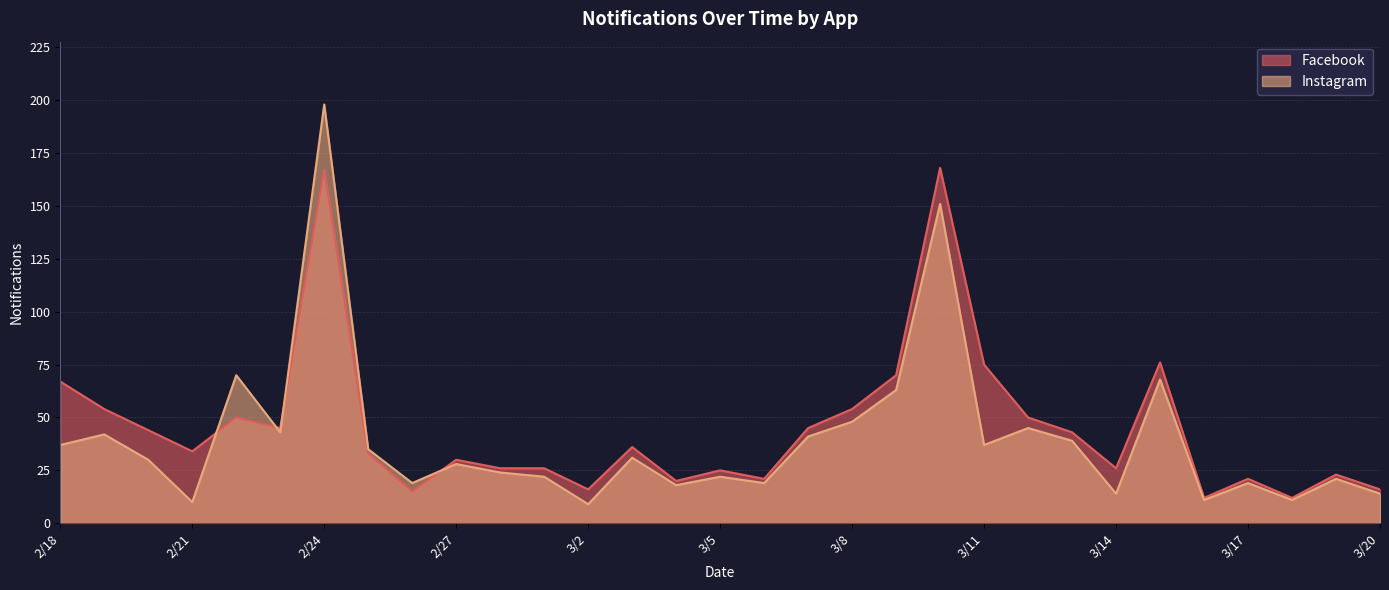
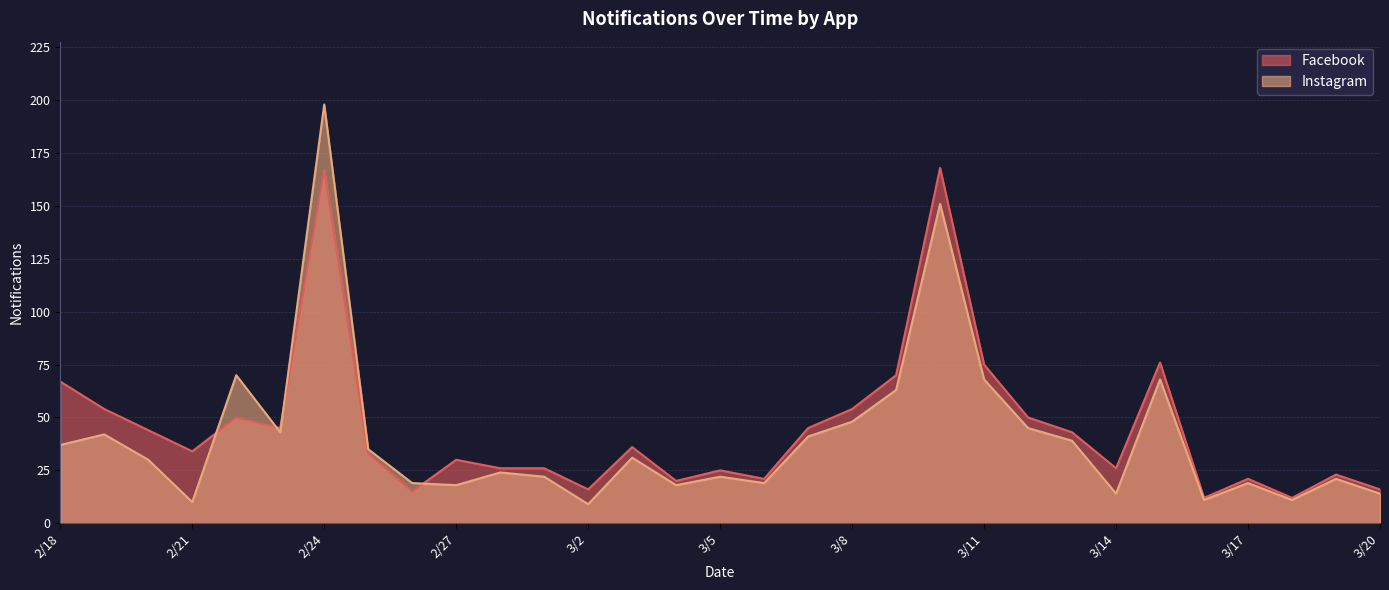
  {
    "Facebook": {
      "2/18": 67,
      "2/21": 34,
      "2/24": 167,
      "2/27": 30,
      "3/2": 16,
      "3/5": 25,
      "3/8": 54,
      "3/11": 75,
      "3/14": 26,
      "3/17": 21,
      "3/20": 16
    },
    "Instagram": {
      "2/18": 37,
      "2/21": 10,
      "2/24": 198,
-     "2/27": 28,
+     "2/27": 18,
      "3/2": 9,
      "3/5": 22,
      "3/8": 48,
-     "3/11": 37,
+     "3/11": 68,
      "3/14": 14,
      "3/17": 19,
      "3/20": 14
    }
  }
